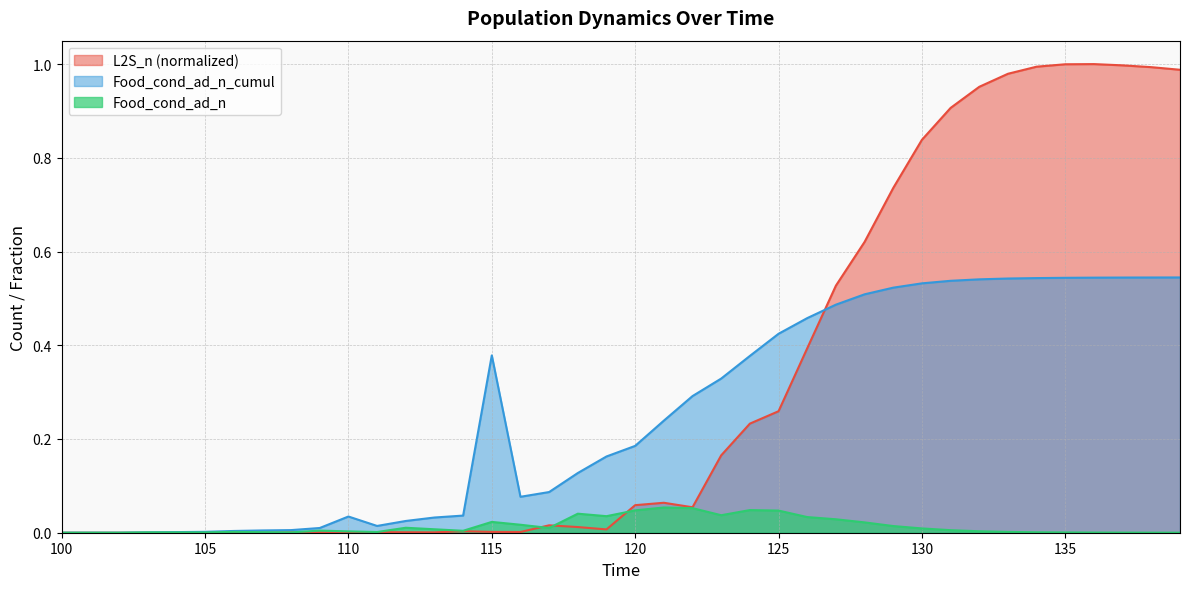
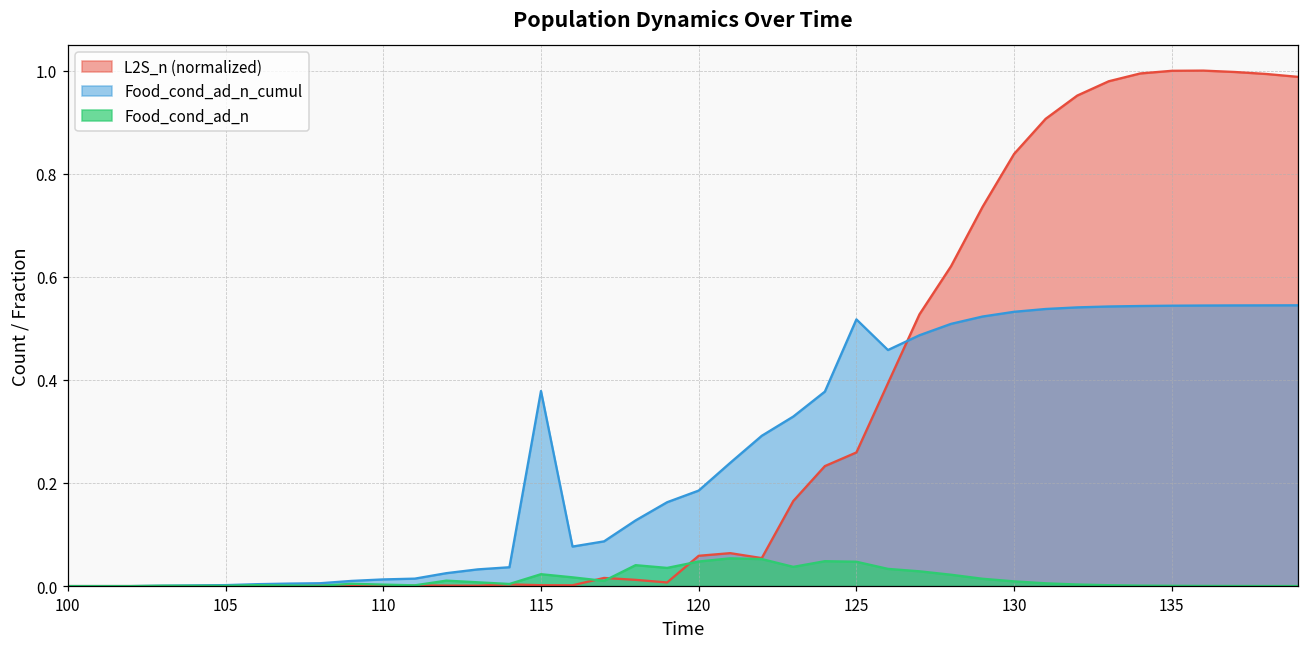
  {
    "L2S_n (normalized)": {
      "115": 0.00,
      "120": 0.06,
      "125": 0.26,
      "130": 0.84,
      "135": 1.00
    },
    "Food_cond_ad_n_cumul": {
-     "110": 0.03,
+     "110": 0.01,
      "115": 0.38,
      "120": 0.19,
-     "125": 0.42,
+     "125": 0.52,
      "130": 0.53,
      "135": 0.54
    },
    "Food_cond_ad_n": {
      "115": 0.02,
      "120": 0.05,
      "125": 0.05,
      "130": 0.01,
      "135": 0.00
    }
  }
